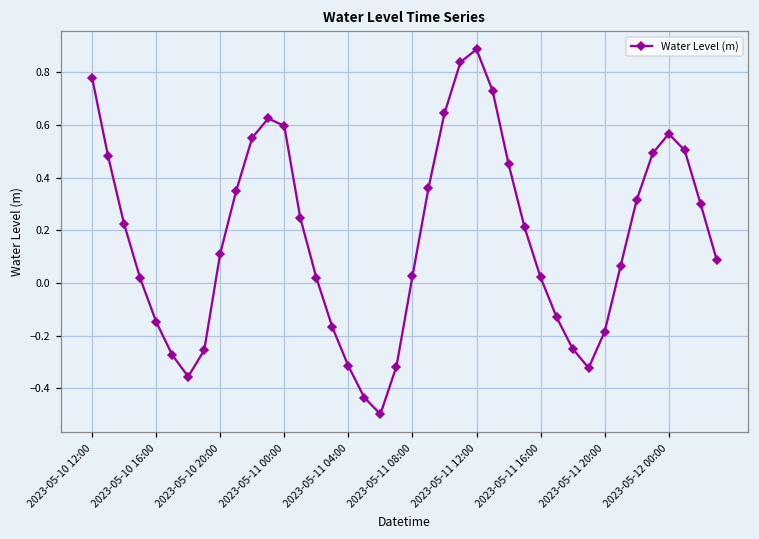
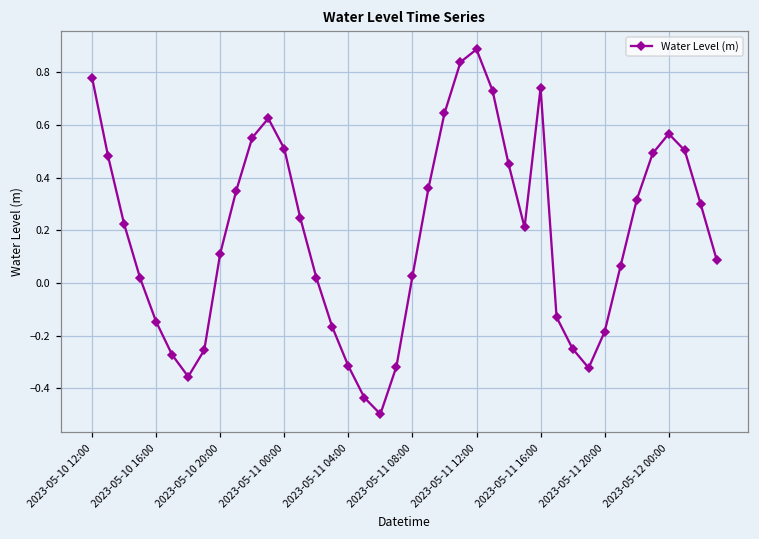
  {
    "2023-05-10 12:00": 0.78,
    "2023-05-10 16:00": -0.15,
    "2023-05-10 20:00": 0.11,
-   "2023-05-11 00:00": 0.60,
+   "2023-05-11 00:00": 0.51,
    "2023-05-11 04:00": -0.31,
    "2023-05-11 08:00": 0.03,
    "2023-05-11 12:00": 0.89,
-   "2023-05-11 16:00": 0.02,
+   "2023-05-11 16:00": 0.74,
    "2023-05-11 20:00": -0.18,
    "2023-05-12 00:00": 0.57
  }
